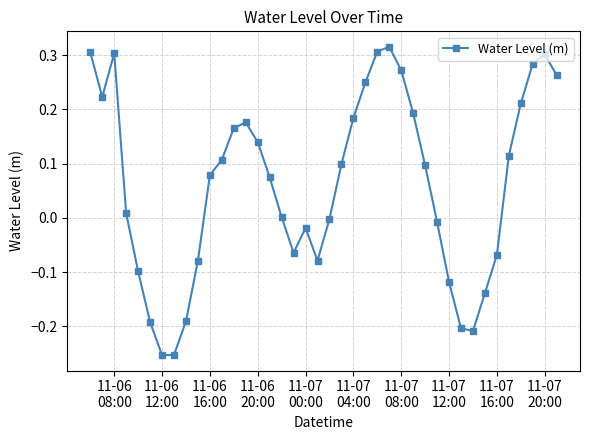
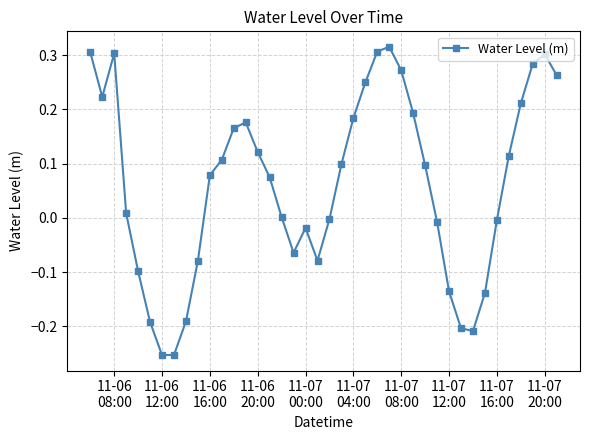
  {
    "11-06 08:00": 0.30,
    "11-06 12:00": -0.25,
    "11-06 16:00": 0.08,
-   "11-06 20:00": 0.14,
+   "11-06 20:00": 0.12,
    "11-07 00:00": -0.02,
    "11-07 04:00": 0.18,
    "11-07 08:00": 0.27,
-   "11-07 12:00": -0.12,
-   "11-07 16:00": -0.07
+   "11-07 12:00": -0.14,
+   "11-07 16:00": 0.00
  }
